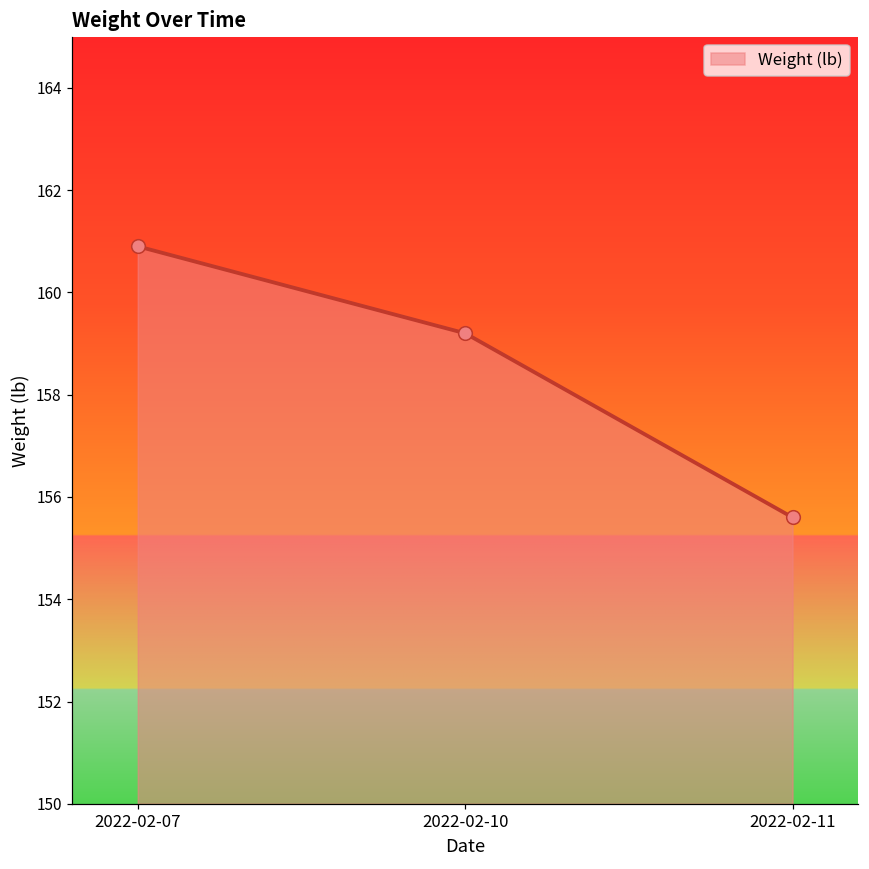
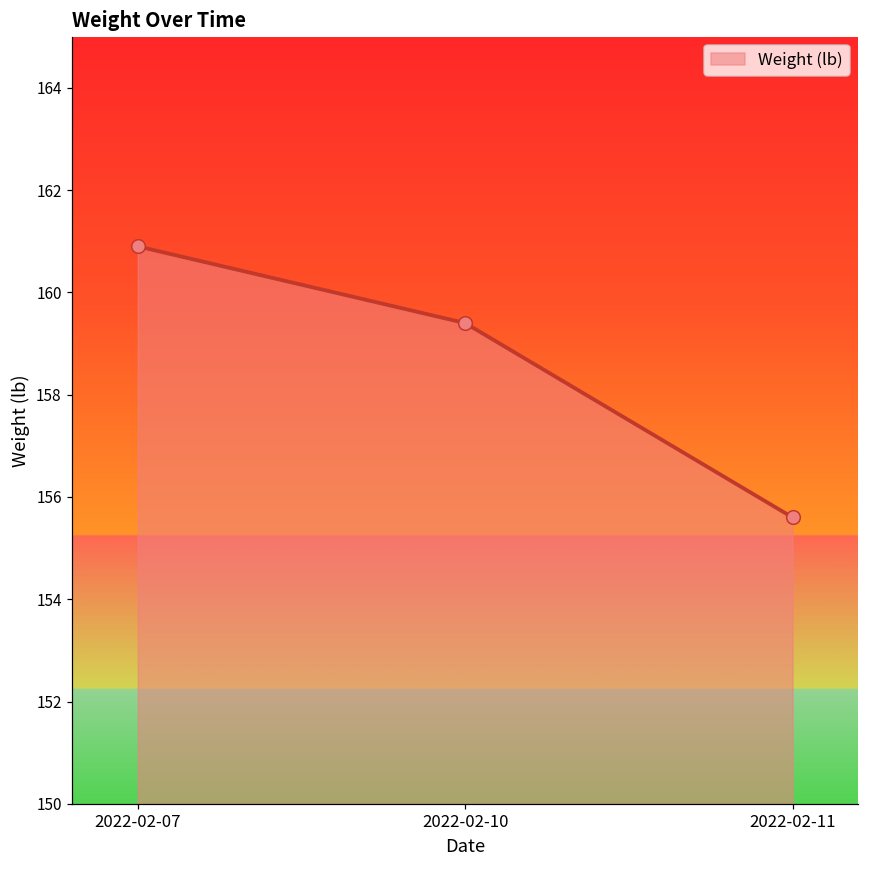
  {
    "2022-02-07": 160.9,
-   "2022-02-10": 159.2,
+   "2022-02-10": 159.4,
    "2022-02-11": 155.6
  }
